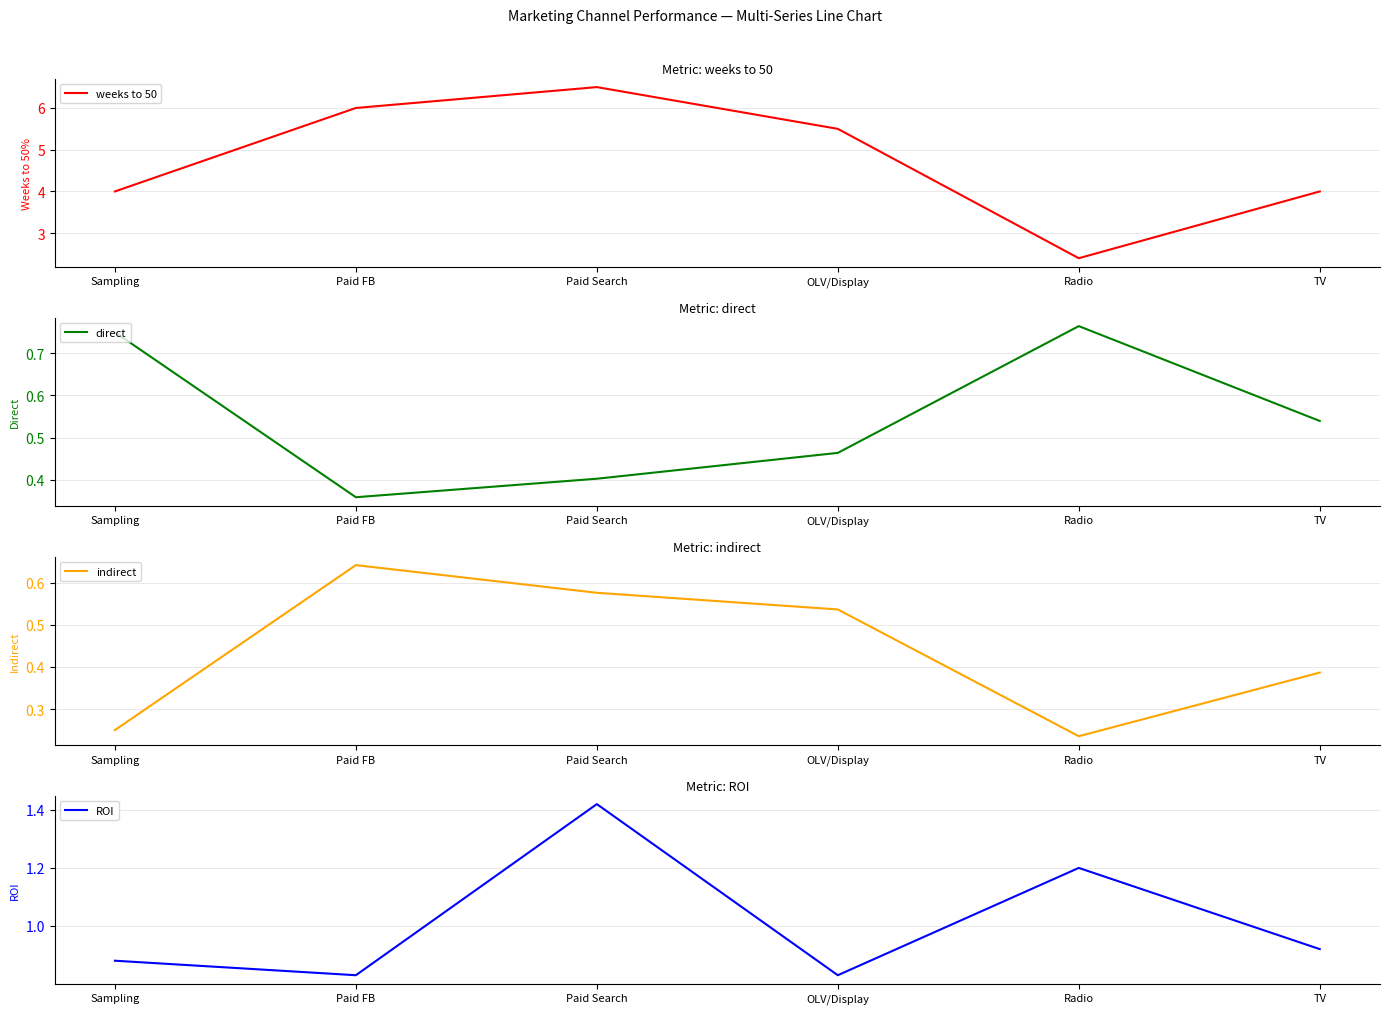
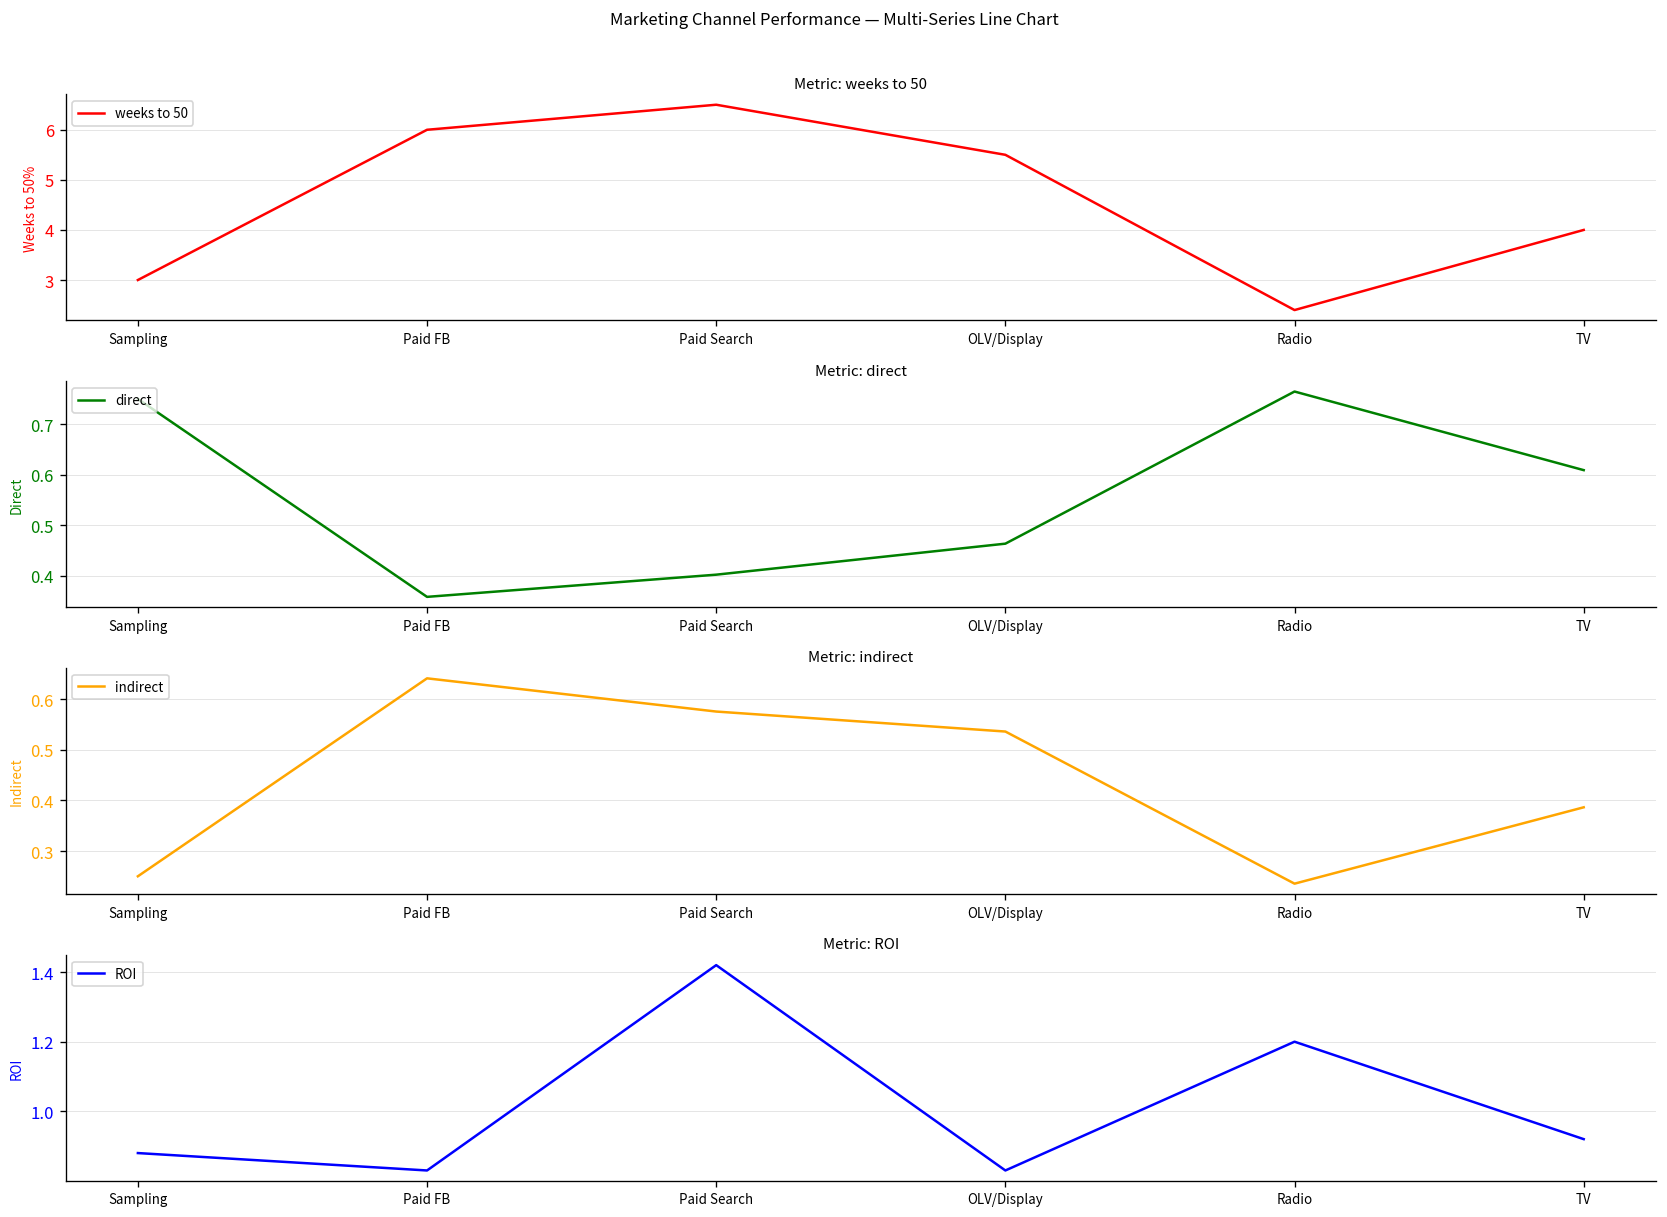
  {
    "Metric: weeks to 50": {
-     "Sampling": 4,
+     "Sampling": 3,
      "Paid FB": 6,
      "Paid Search": 6.5,
      "OLV/Display": 5.5,
      "Radio": 2.4,
      "TV": 4
    },
    "Metric: direct": {
      "Paid FB": 0.36,
      "Paid Search": 0.40,
      "OLV/Display": 0.46,
      "Radio": 0.76,
-     "TV": 0.54
+     "TV": 0.61
    },
    "Metric: indirect": {
      "Sampling": 0.25,
      "Paid FB": 0.64,
      "Paid Search": 0.58,
      "OLV/Display": 0.54,
      "Radio": 0.24,
      "TV": 0.39
    },
    "Metric: ROI": {
      "Sampling": 0.88,
      "Paid FB": 0.83,
      "Paid Search": 1.42,
      "OLV/Display": 0.83,
      "Radio": 1.20,
      "TV": 0.92
    }
  }
